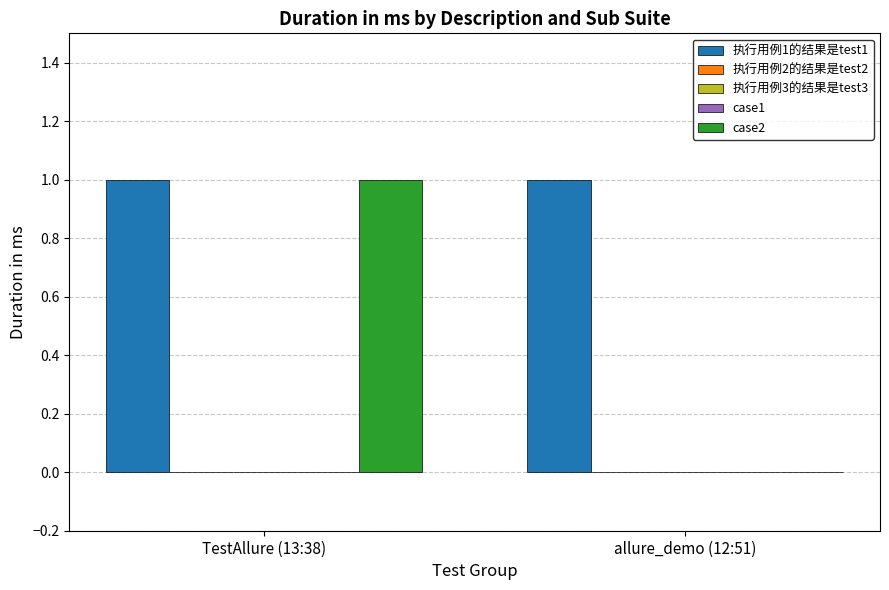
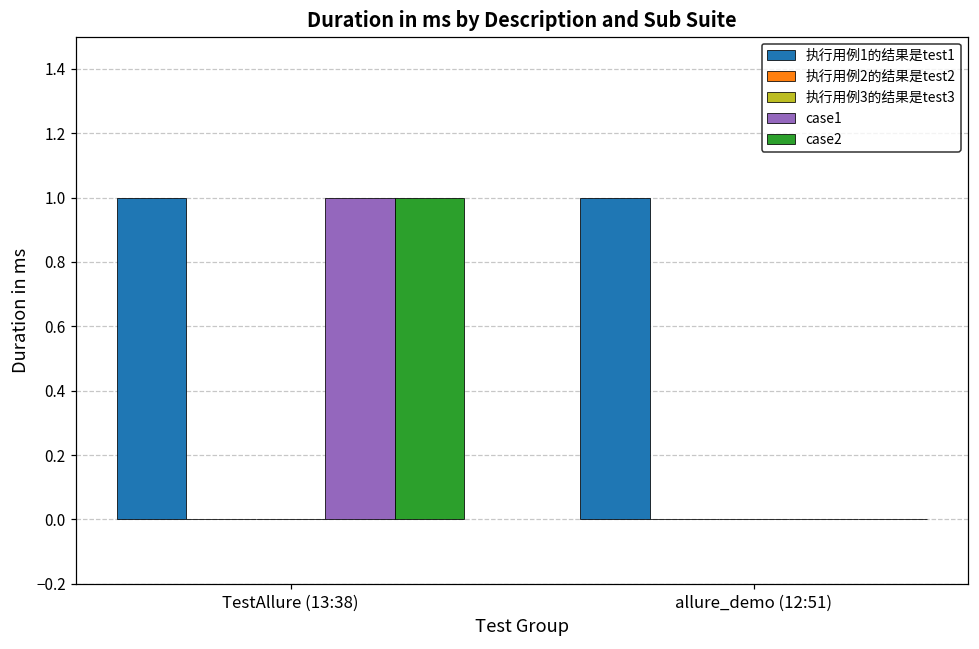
  {
    "执行用例1的结果是test1": {
      "TestAllure (13:38)": 1,
      "allure_demo (12:51)": 1
    },
    "执行用例2的结果是test2": {
      "TestAllure (13:38)": 0,
      "allure_demo (12:51)": 0
    },
    "执行用例3的结果是test3": {
      "TestAllure (13:38)": 0,
      "allure_demo (12:51)": 0
    },
    "case1": {
-     "TestAllure (13:38)": 0,
+     "TestAllure (13:38)": 1,
      "allure_demo (12:51)": 0
    },
    "case2": {
      "TestAllure (13:38)": 1,
      "allure_demo (12:51)": 0
    }
  }
